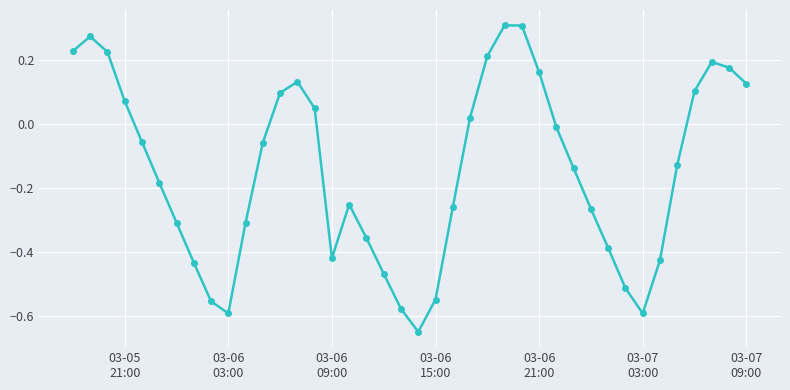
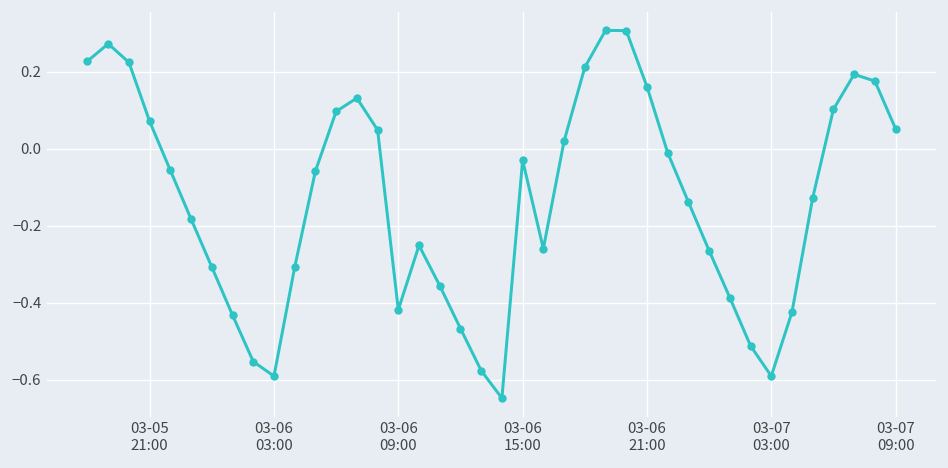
  {
    "03-05 21:00": 0.07,
    "03-06 03:00": -0.59,
    "03-06 09:00": -0.42,
-   "03-06 15:00": -0.55,
+   "03-06 15:00": -0.03,
    "03-06 21:00": 0.16,
    "03-07 03:00": -0.59,
-   "03-07 09:00": 0.13
+   "03-07 09:00": 0.05
  }
